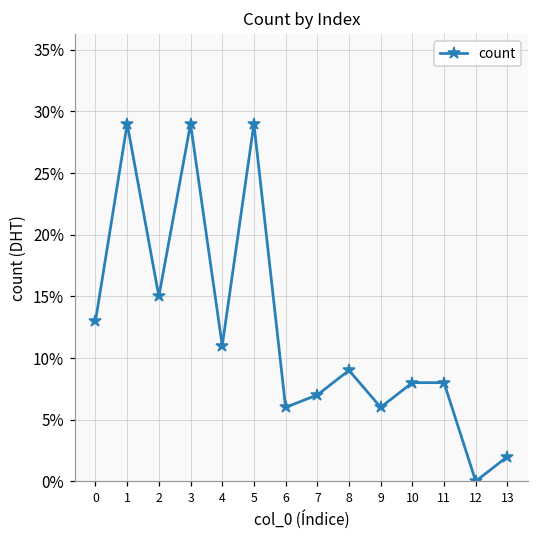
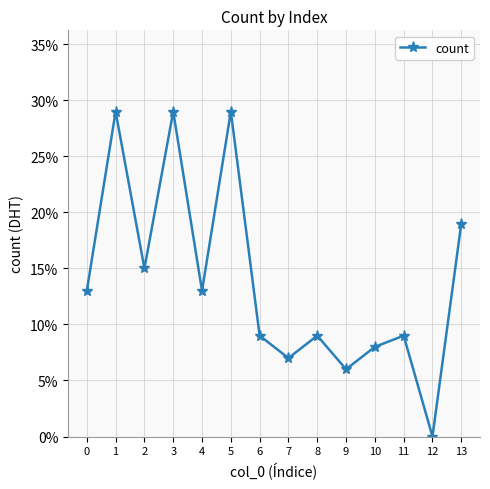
  {
    "0": "13%",
    "1": "29%",
    "2": "15%",
    "3": "29%",
-   "4": "11%",
+   "4": "13%",
    "5": "29%",
-   "6": "6%",
+   "6": "9%",
    "7": "7%",
    "8": "9%",
    "9": "6%",
    "10": "8%",
-   "11": "8%",
+   "11": "9%",
    "12": "0%",
-   "13": "2%"
+   "13": "19%"
  }
